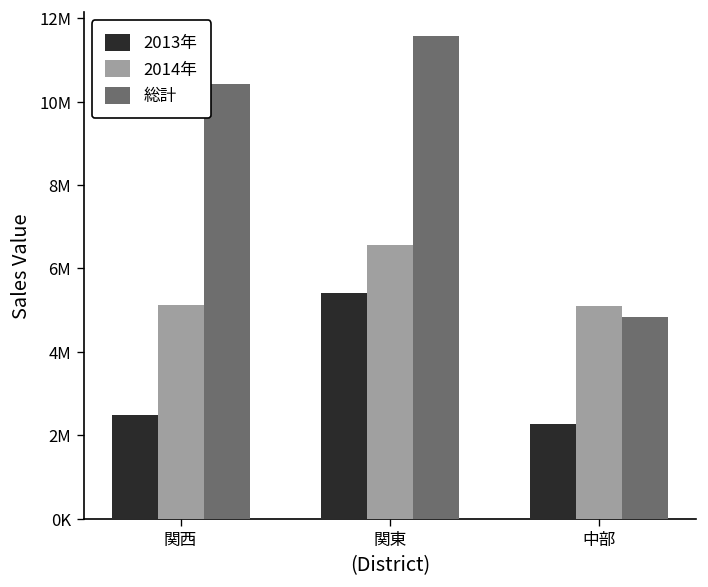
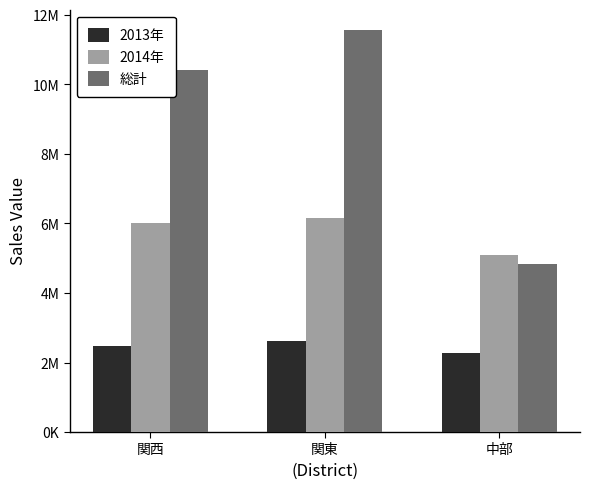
  {
    "2013年": {
      "関西": 2500000,
-     "関東": 5400000,
+     "関東": 2600000,
      "中部": 2300000
    },
    "2014年": {
-     "関西": 5100000,
-     "関東": 6600000,
+     "関西": 6000000,
+     "関東": 6200000,
      "中部": 5100000
    },
    "総計": {
      "関西": 10400000,
      "関東": 11600000,
      "中部": 4800000
    }
  }
